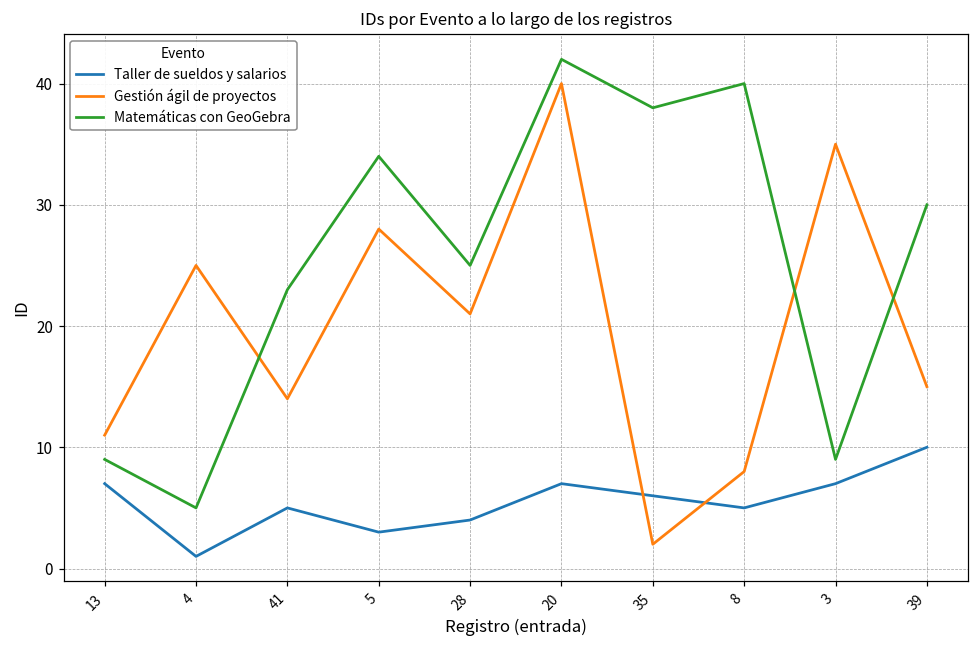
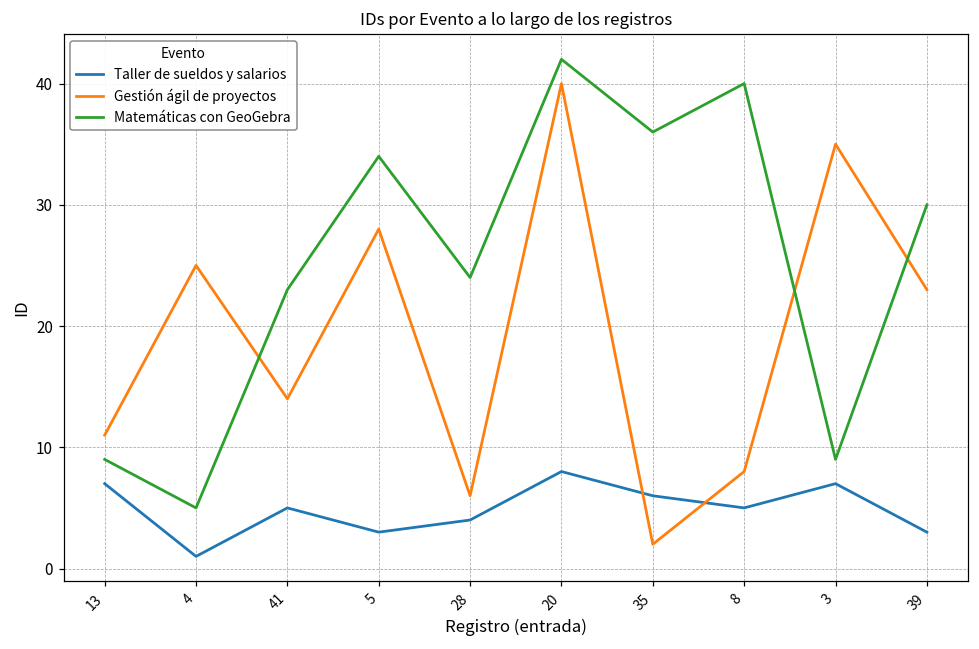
  {
    "Taller de sueldos y salarios": {
      "13": 7,
      "4": 1,
      "41": 5,
      "5": 3,
      "28": 4,
-     "20": 7,
+     "20": 8,
      "35": 6,
      "8": 5,
      "3": 7,
-     "39": 10
+     "39": 3
    },
    "Gestión ágil de proyectos": {
      "13": 11,
      "4": 25,
      "41": 14,
      "5": 28,
-     "28": 21,
+     "28": 6,
      "20": 40,
      "35": 2,
      "8": 8,
      "3": 35,
-     "39": 15
+     "39": 23
    },
    "Matemáticas con GeoGebra": {
      "13": 9,
      "4": 5,
      "41": 23,
      "5": 34,
-     "28": 25,
+     "28": 24,
      "20": 42,
-     "35": 38,
+     "35": 36,
      "8": 40,
      "3": 9,
      "39": 30
    }
  }
